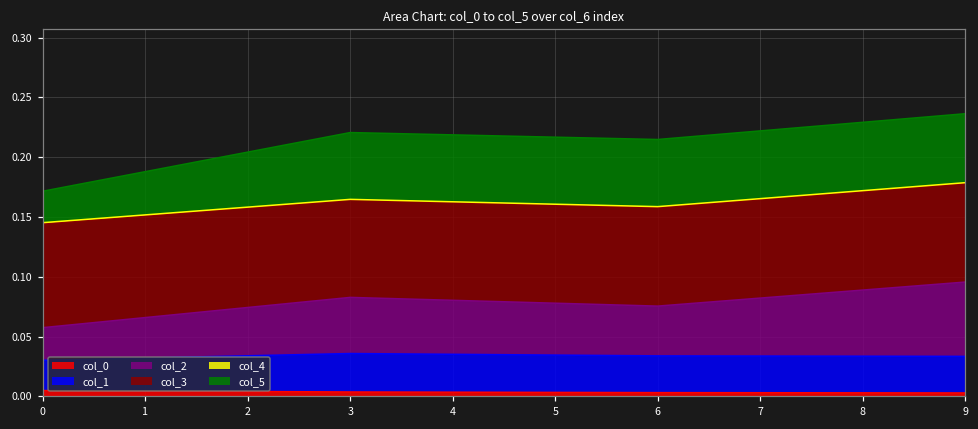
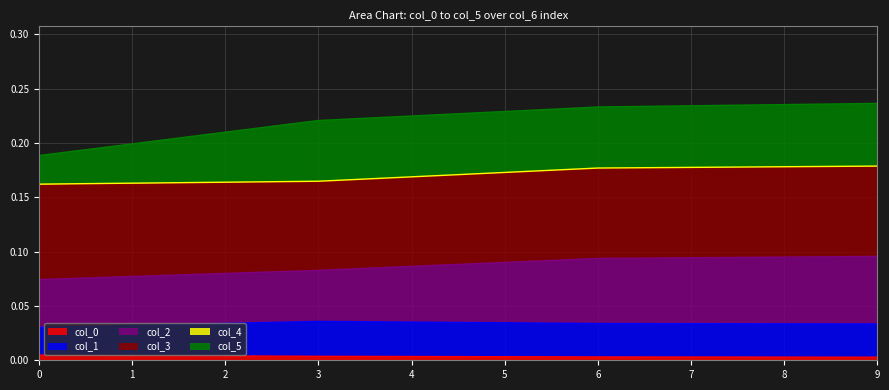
  {
    "col_0": {
      "0": 0.005,
      "3": 0.004,
      "6": 0.003,
      "9": 0.003
    },
    "col_1": {
      "0": 0.025,
      "3": 0.032,
      "6": 0.031,
      "9": 0.031
    },
    "col_2": {
-     "0": 0.027,
+     "0": 0.044,
      "3": 0.047,
-     "6": 0.042,
+     "6": 0.060,
      "9": 0.062
    },
    "col_5": {
      "0": 0.026,
      "3": 0.056,
      "6": 0.056,
      "9": 0.058
    }
  }
